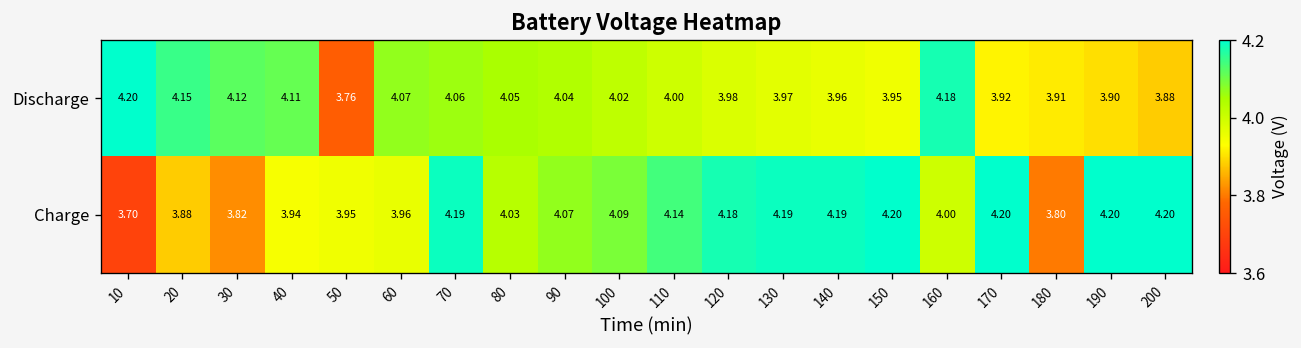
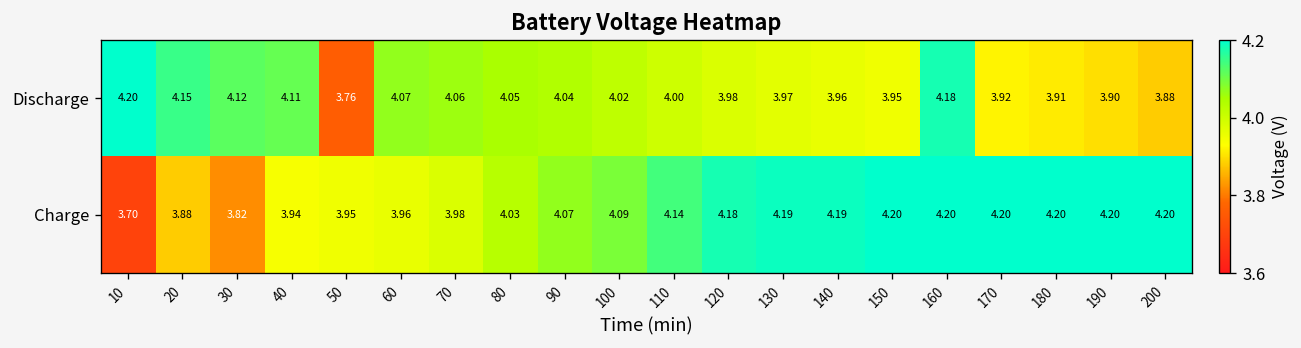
  {
    "Discharge": {
      "10": 4.20,
      "20": 4.15,
      "30": 4.12,
      "40": 4.11,
      "50": 3.76,
      "60": 4.07,
      "70": 4.06,
      "80": 4.05,
      "90": 4.04,
      "100": 4.02,
      "110": 4.00,
      "120": 3.98,
      "130": 3.97,
      "140": 3.96,
      "150": 3.95,
      "160": 4.18,
      "170": 3.92,
      "180": 3.91,
      "190": 3.90,
      "200": 3.88
    },
    "Charge": {
      "10": 3.70,
      "20": 3.88,
      "30": 3.82,
      "40": 3.94,
      "50": 3.95,
      "60": 3.96,
-     "70": 4.19,
+     "70": 3.98,
      "80": 4.03,
      "90": 4.07,
      "100": 4.09,
      "110": 4.14,
      "120": 4.18,
      "130": 4.19,
      "140": 4.19,
      "150": 4.20,
-     "160": 4.00,
+     "160": 4.20,
      "170": 4.20,
-     "180": 3.80,
+     "180": 4.20,
      "190": 4.20,
      "200": 4.20
    }
  }
